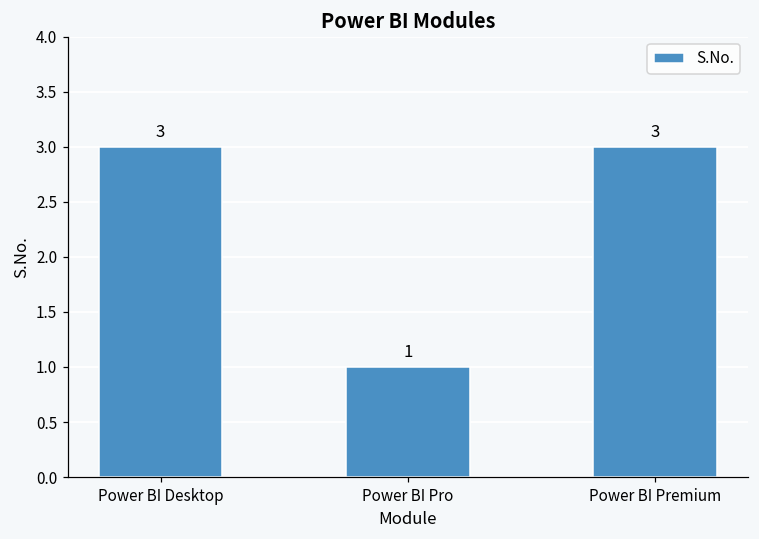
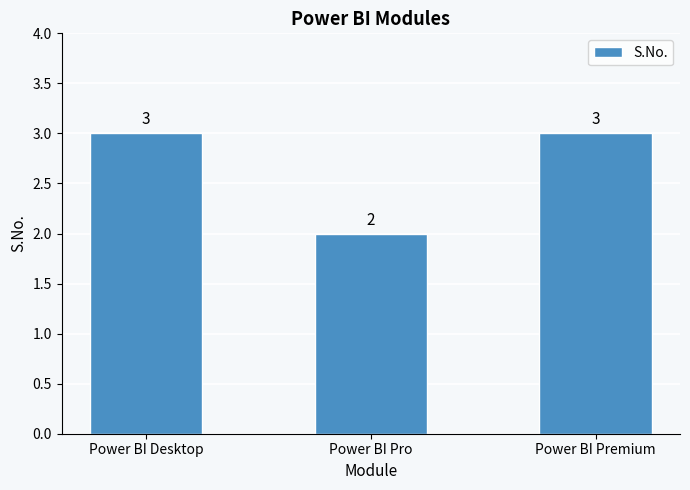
  {
    "Power BI Desktop": 3,
-   "Power BI Pro": 1,
+   "Power BI Pro": 2,
    "Power BI Premium": 3
  }
